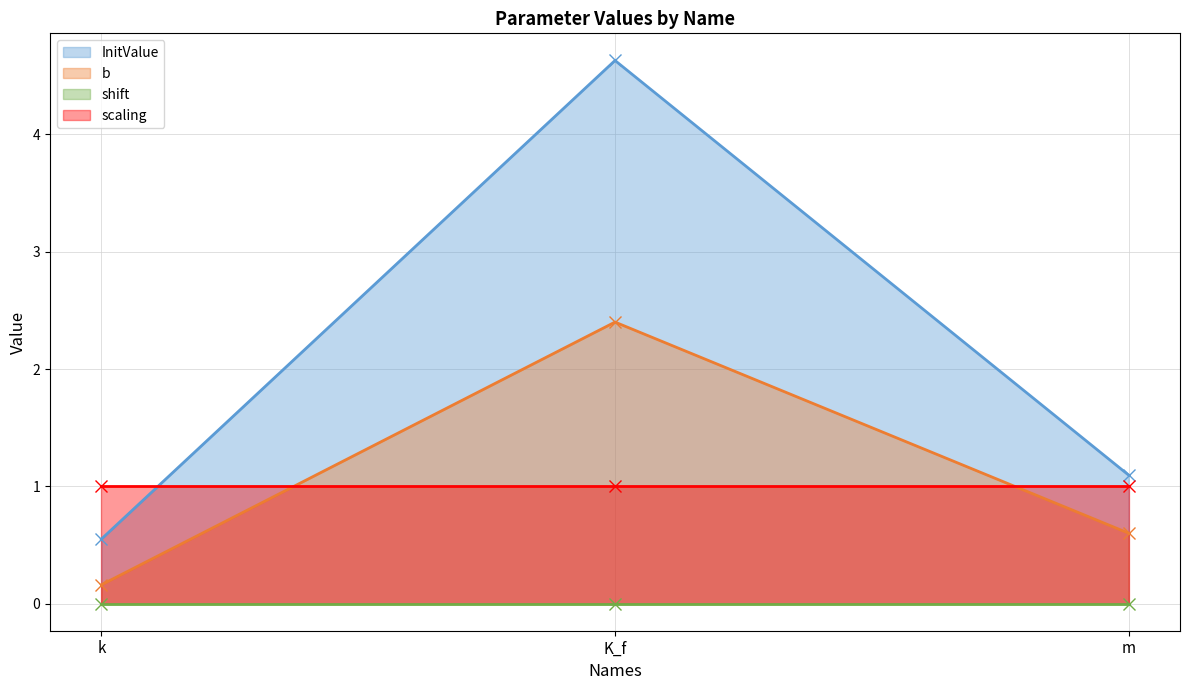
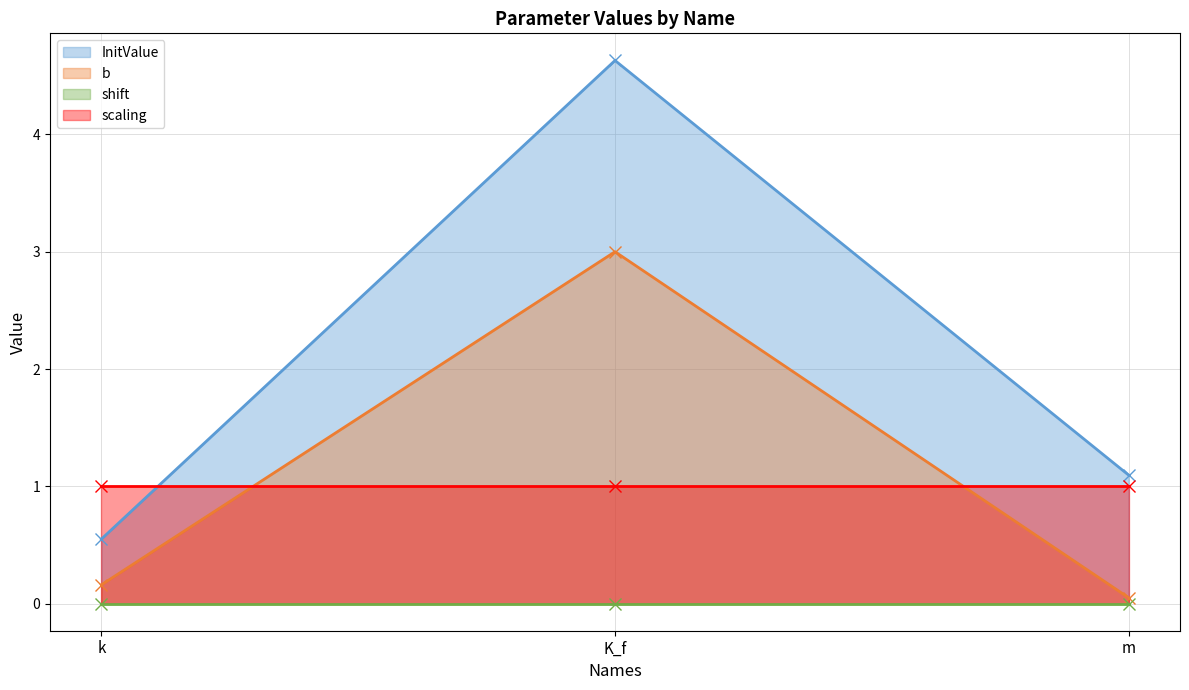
  {
    "InitValue": {
      "k": 0.55,
      "K_f": 4.63,
      "m": 1.10
    },
    "b": {
      "k": 0.16,
-     "K_f": 2.4,
-     "m": 0.60
+     "K_f": 3.0,
+     "m": 0.05
    },
    "shift": {
      "k": 0.00,
      "K_f": 0.00,
      "m": 0.00
    },
    "scaling": {
      "k": 1.00,
      "K_f": 1.00,
      "m": 1.00
    }
  }
